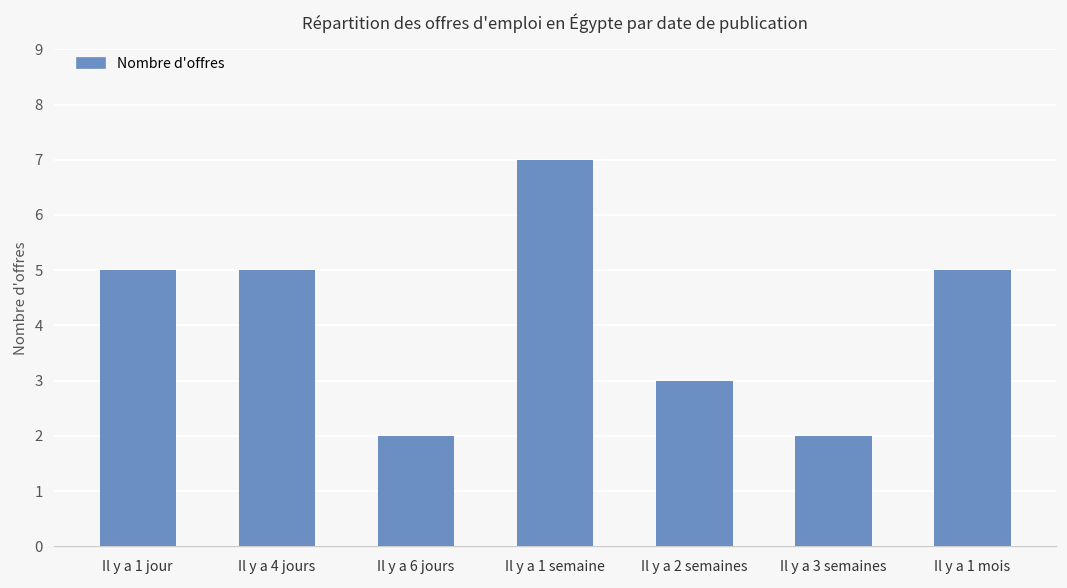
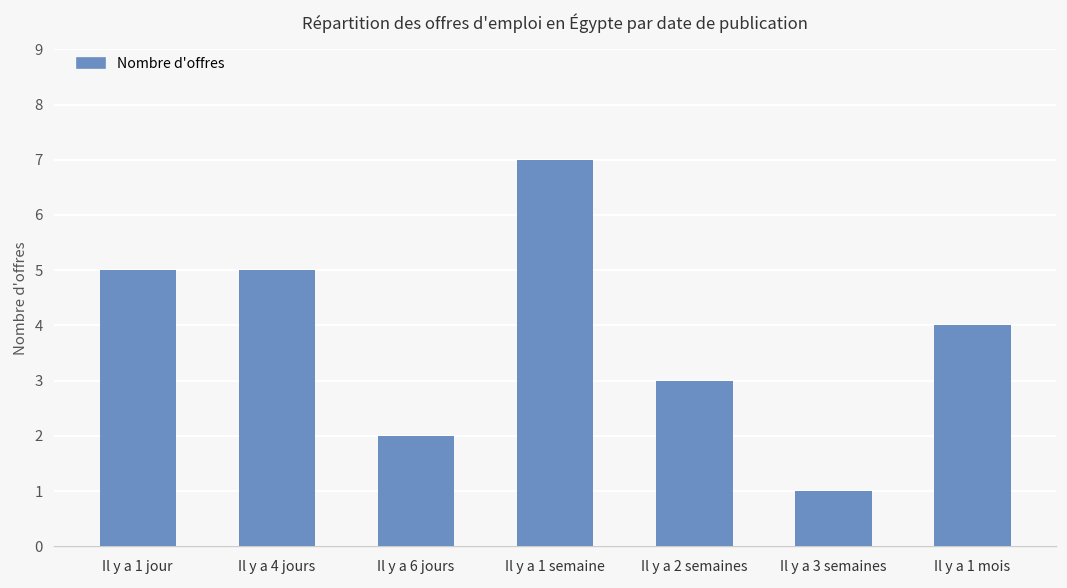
  {
    "Il y a 1 jour": 5,
    "Il y a 4 jours": 5,
    "Il y a 6 jours": 2,
    "Il y a 1 semaine": 7,
    "Il y a 2 semaines": 3,
-   "Il y a 3 semaines": 2,
-   "Il y a 1 mois": 5
+   "Il y a 3 semaines": 1,
+   "Il y a 1 mois": 4
  }
